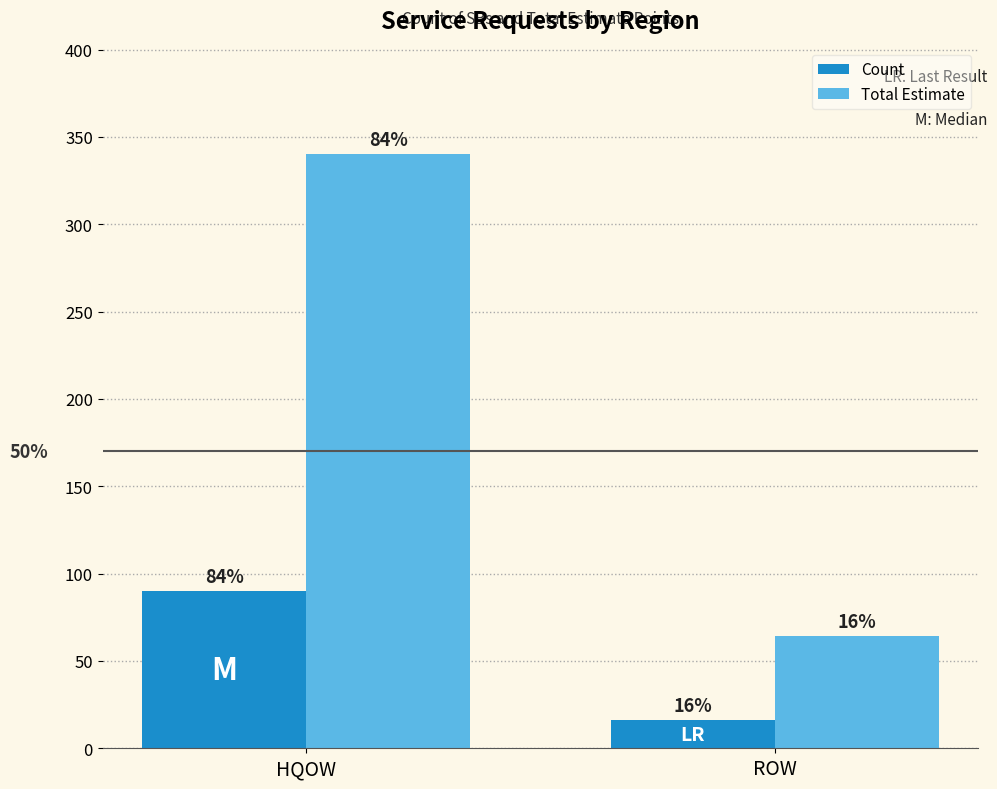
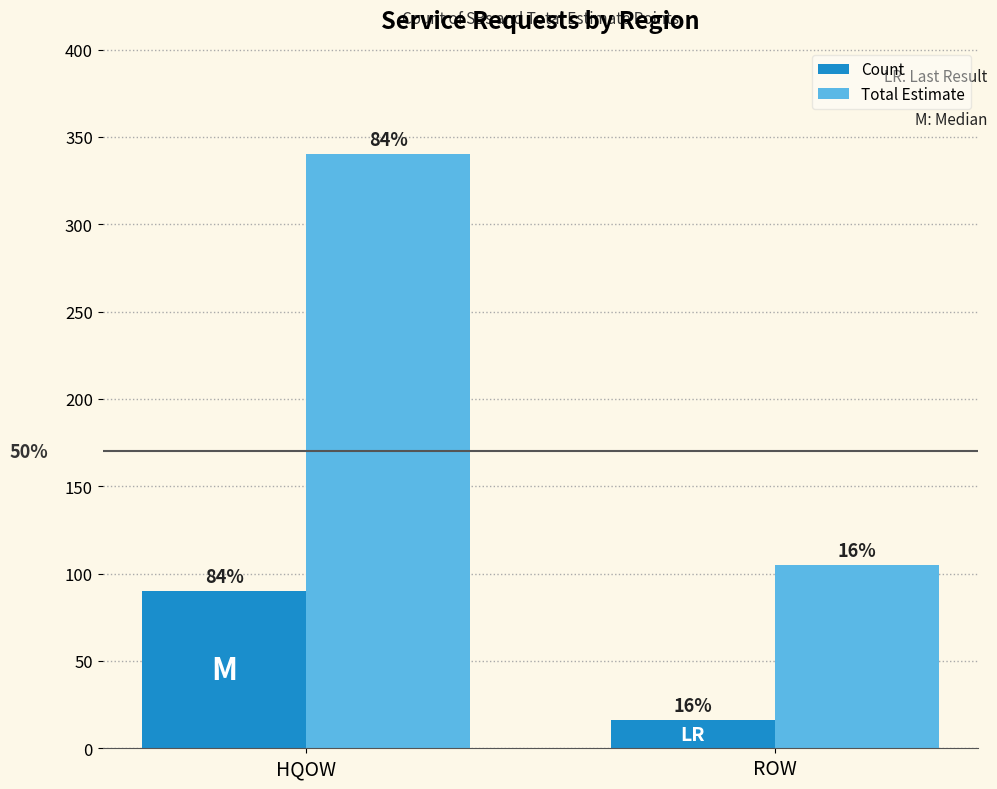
  {
    "Count": {
      "ROW": "16%"
    },
    "Total Estimate": {
-     "ROW": "64"
+     "ROW": "105"
    }
  }
